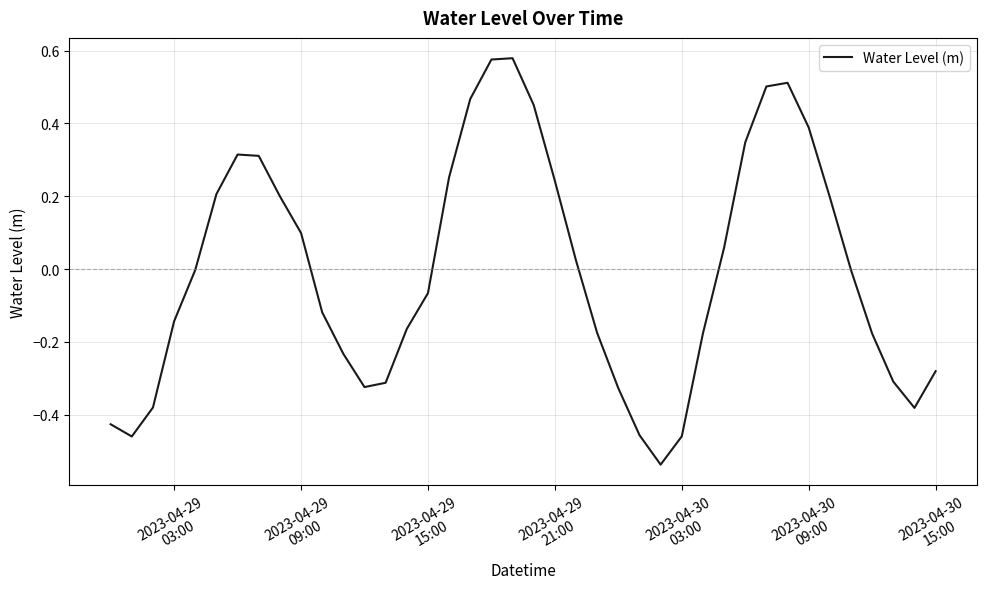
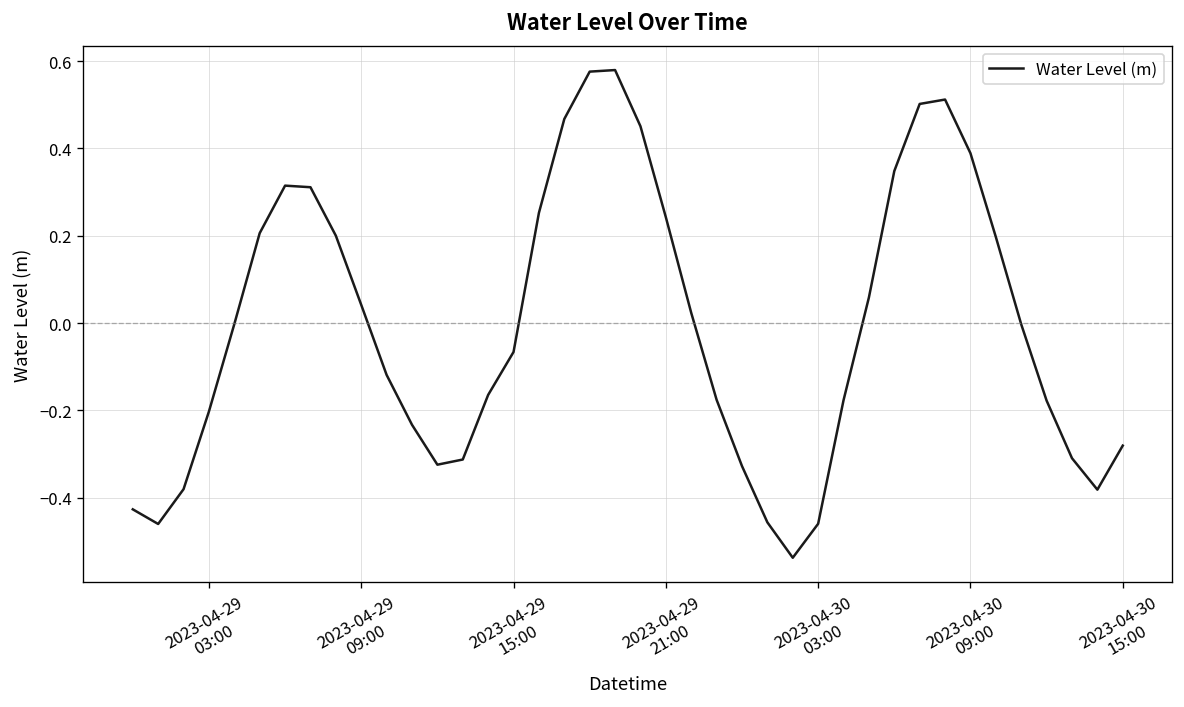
  {
-   "2023-04-29 03:00": -0.14,
-   "2023-04-29 09:00": 0.10,
+   "2023-04-29 03:00": -0.20,
+   "2023-04-29 09:00": 0.04,
    "2023-04-29 15:00": -0.07,
    "2023-04-29 21:00": 0.24,
    "2023-04-30 03:00": -0.46,
    "2023-04-30 09:00": 0.39,
    "2023-04-30 15:00": -0.28
  }
